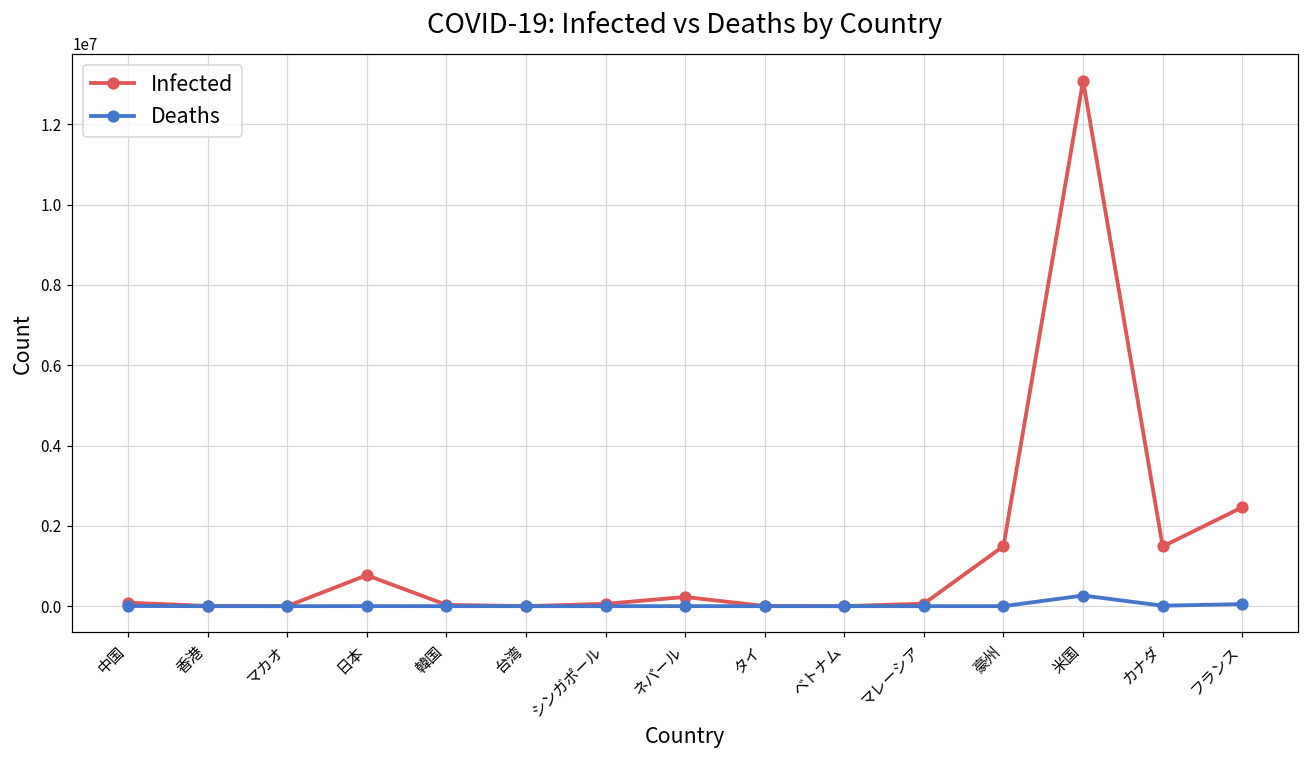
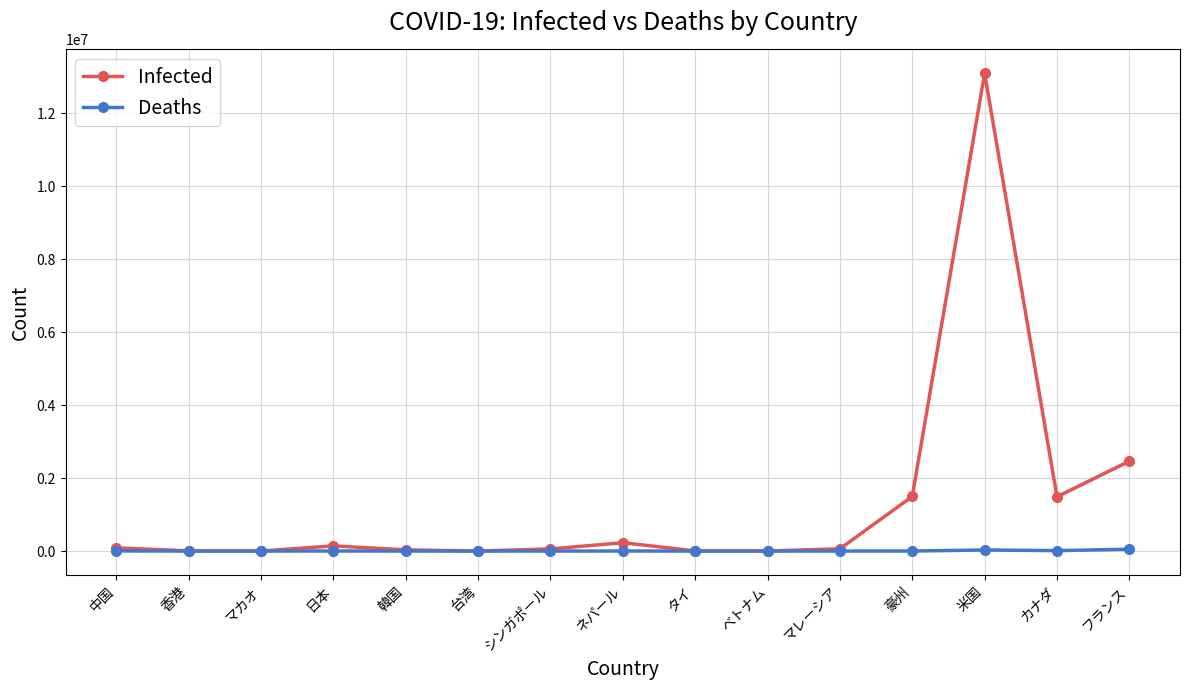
  {
    "Infected": {
      "中国": 100000,
-     "日本": 800000,
+     "日本": 100000,
      "ネパール": 200000,
      "豪州": 1500000,
      "米国": 13100000,
      "カナダ": 1500000,
      "フランス": 2500000
    },
    "Deaths": {
      "中国": 0,
      "日本": 0,
      "ネパール": 0,
      "豪州": 0,
-     "米国": 300000,
+     "米国": 0,
      "カナダ": 0,
      "フランス": 100000
    }
  }
